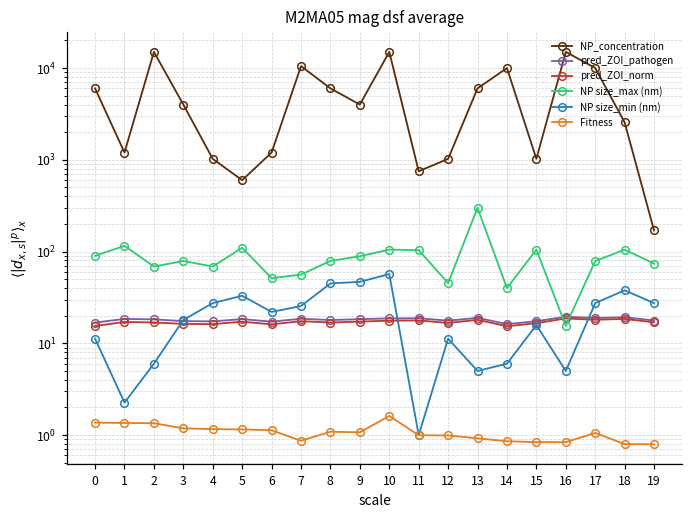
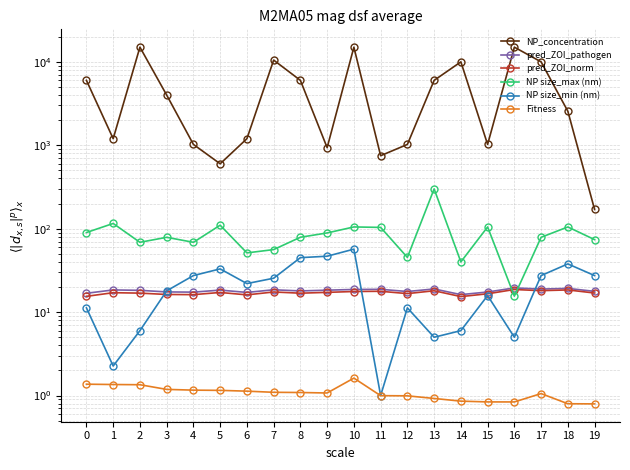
  {
    "NP_concentration": {
      "0": 6000,
      "1": 1200,
      "2": 15000,
      "3": 4000,
      "4": 1000,
      "5": 600,
      "6": 1200,
      "7": 11000,
      "8": 6000,
-     "9": 4000,
+     "9": 900,
      "10": 15000,
      "11": 800,
      "12": 1000,
      "13": 6000,
      "14": 10000,
      "15": 1000,
      "16": 15000,
      "17": 10000,
      "18": 2600,
      "19": 170
    },
    "pred_ZOI_pathogen": {
      "0": 17,
      "1": 18,
      "2": 18,
      "4": 17
    },
    "pred_ZOI_norm": {
      "0": 15,
      "1": 17,
      "2": 17,
      "3": 16,
      "4": 16
    },
    "NP size_max (nm)": {
      "0": 90,
      "1": 120,
      "2": 70,
      "3": 80,
      "4": 70,
      "5": 110,
      "6": 50,
      "7": 60,
      "8": 80,
      "9": 90,
      "10": 110,
      "11": 100,
      "12": 50,
      "13": 300,
      "14": 40,
      "15": 110,
      "16": 16,
      "17": 80,
      "18": 110,
      "19": 70
    },
    "NP size_min (nm)": {
      "0": 11,
      "1": 2.3,
      "2": 6,
      "4": 27,
      "5": 33,
      "6": 22,
      "7": 26,
      "8": 50,
      "9": 50,
      "10": 60,
      "12": 11,
      "13": 5,
      "14": 6,
      "16": 5,
      "17": 27,
      "18": 40,
      "19": 27
    },
    "Fitness": {
      "0": 1.4,
      "1": 1.4,
      "2": 1.3,
      "3": 1.2,
      "4": 1.2,
      "5": 1.2,
      "6": 1.1,
-     "7": 0.9,
+     "7": 1.1,
      "8": 1.1,
      "9": 1.1,
      "10": 1.6,
      "12": 1.0,
      "13": 0.9,
      "14": 0.9,
      "15": 0.8,
      "16": 0.8,
      "17": 1.1,
      "18": 0.8,
      "19": 0.8
    }
  }
